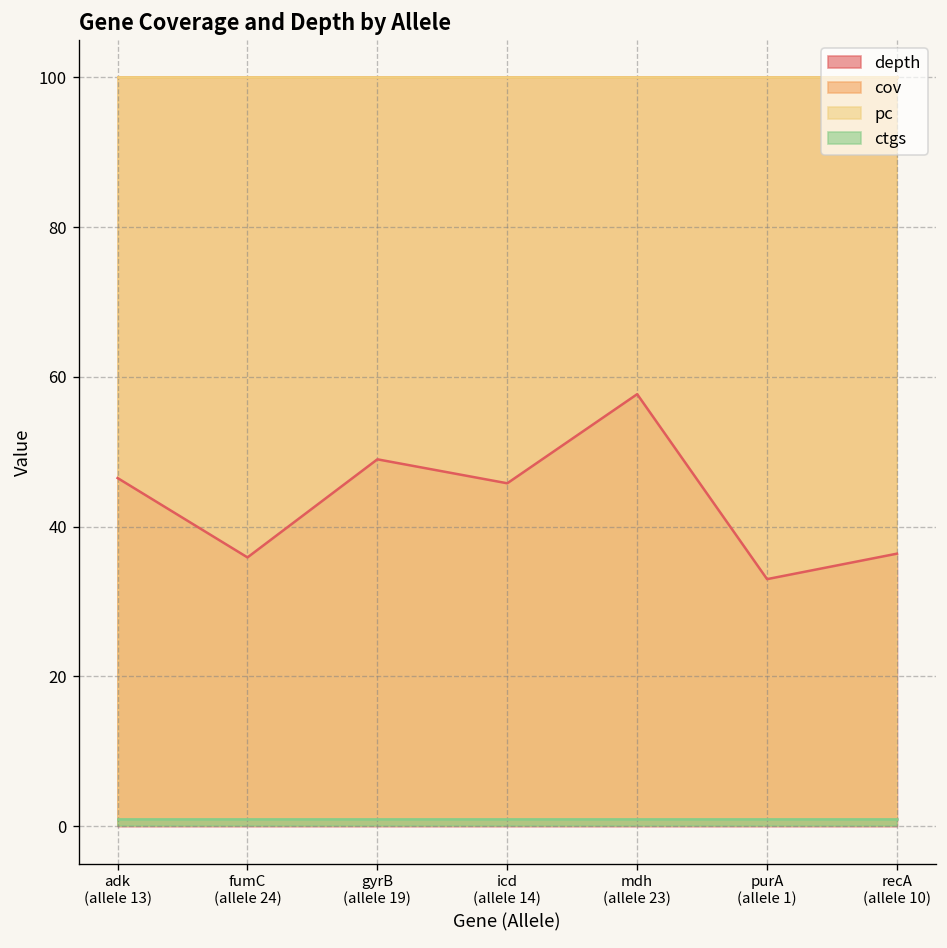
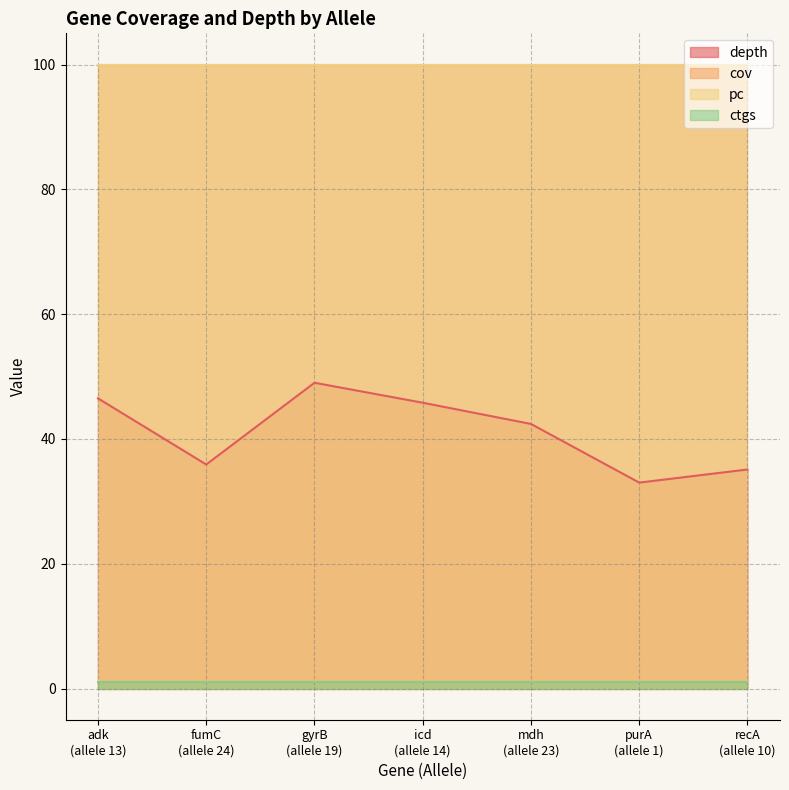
  {
    "depth": {
      "adk (allele 13)": 47,
      "fumC (allele 24)": 36,
      "gyrB (allele 19)": 49,
      "icd (allele 14)": 46,
-     "mdh (allele 23)": 58,
+     "mdh (allele 23)": 42,
      "purA (allele 1)": 33,
-     "recA (allele 10)": 36
+     "recA (allele 10)": 35
    },
    "pc": {
      "adk (allele 13)": 100,
      "fumC (allele 24)": 100,
      "gyrB (allele 19)": 100,
      "icd (allele 14)": 100,
      "mdh (allele 23)": 100,
      "purA (allele 1)": 100
    },
    "ctgs": {
      "adk (allele 13)": 1,
      "fumC (allele 24)": 1,
      "gyrB (allele 19)": 1,
      "icd (allele 14)": 1,
      "mdh (allele 23)": 1,
      "purA (allele 1)": 1,
      "recA (allele 10)": 1
    }
  }
